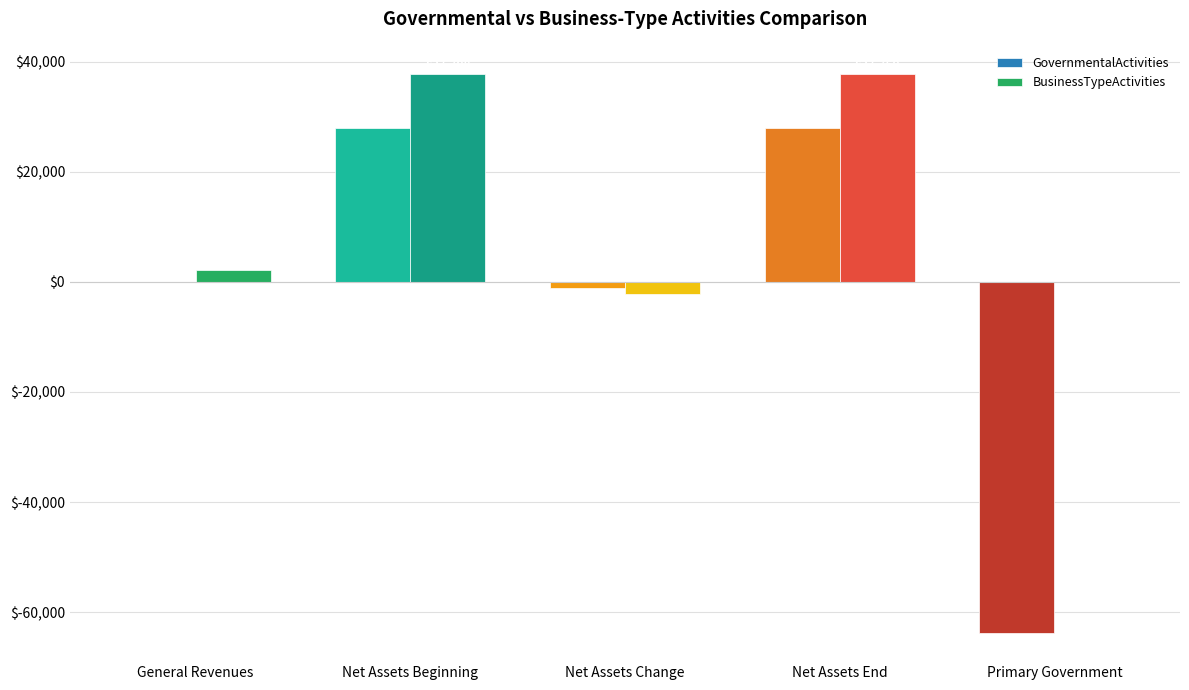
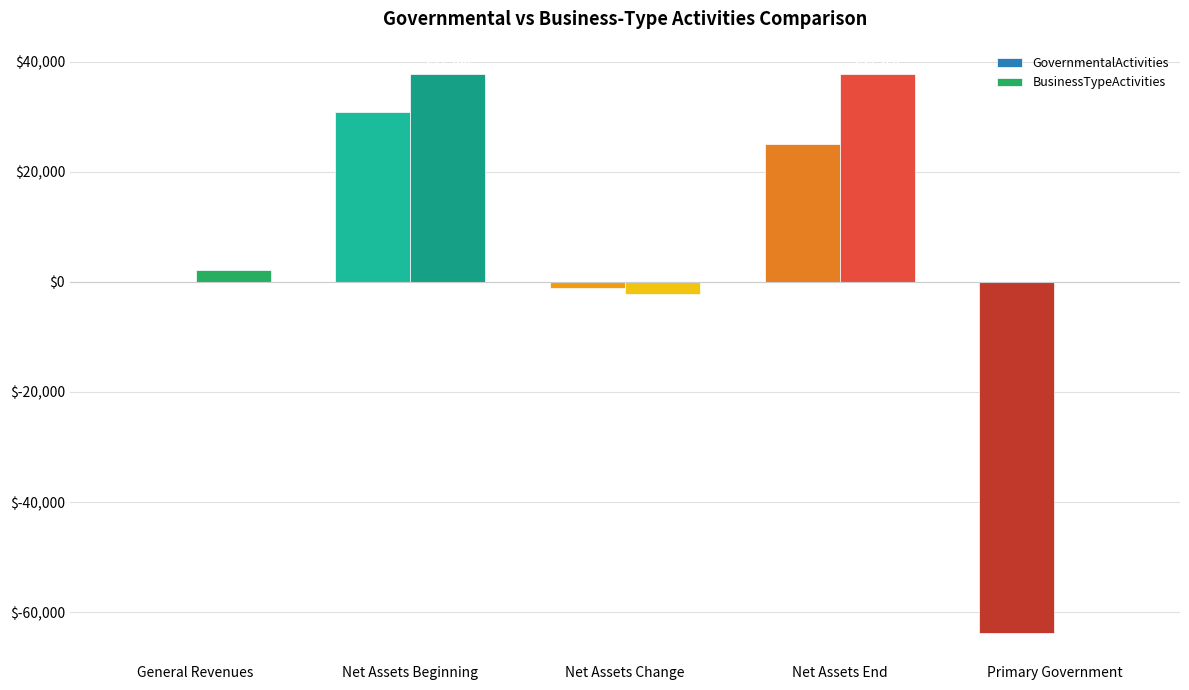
  {
    "GovernmentalActivities": {
      "General Revenues": "$0",
-     "Net Assets Beginning": "$28,000",
+     "Net Assets Beginning": "$31,000",
      "Net Assets Change": "$-1,000",
-     "Net Assets End": "$28,000",
+     "Net Assets End": "$25,000",
      "Primary Government": "$-64,000"
    },
    "BusinessTypeActivities": {
      "General Revenues": "$2,000",
      "Net Assets Beginning": "$38,000",
      "Net Assets Change": "$-2,000",
      "Net Assets End": "$38,000",
      "Primary Government": "$0"
    }
  }
